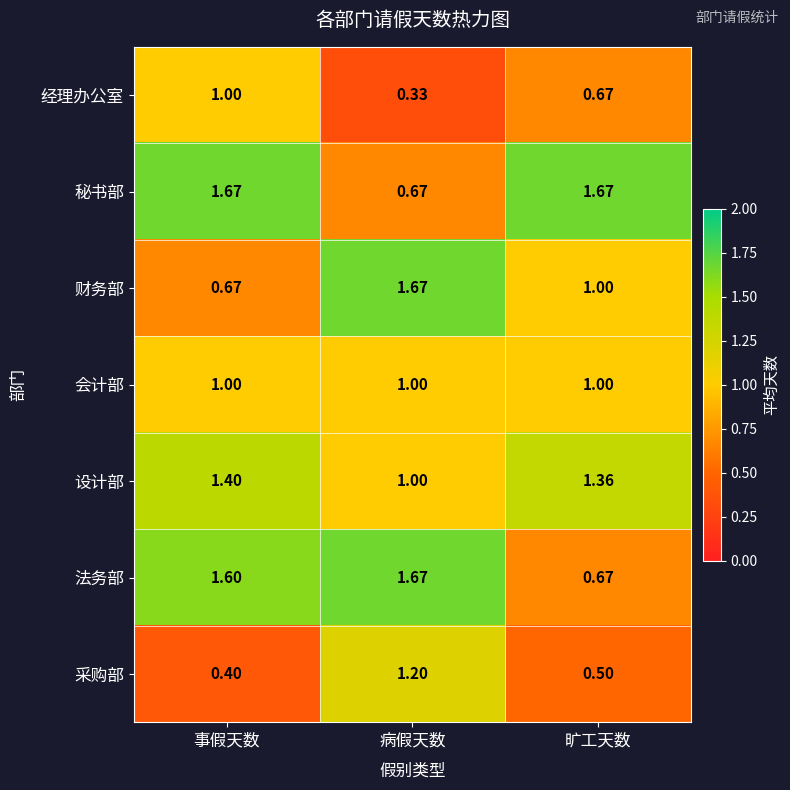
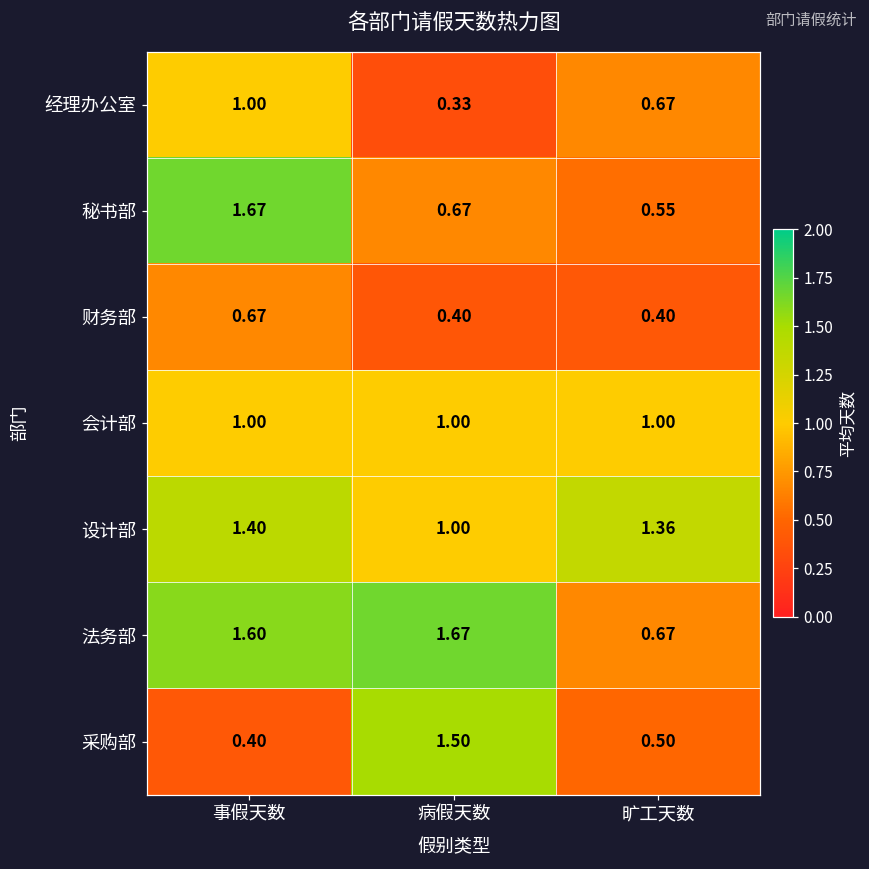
  {
    "经理办公室": {
      "事假天数": 1.00,
      "病假天数": 0.33,
      "旷工天数": 0.67
    },
    "秘书部": {
      "事假天数": 1.67,
      "病假天数": 0.67,
-     "旷工天数": 1.67
+     "旷工天数": 0.55
    },
    "财务部": {
      "事假天数": 0.67,
-     "病假天数": 1.67,
-     "旷工天数": 1.00
+     "病假天数": 0.40,
+     "旷工天数": 0.40
    },
    "会计部": {
      "事假天数": 1.00,
      "病假天数": 1.00,
      "旷工天数": 1.00
    },
    "设计部": {
      "事假天数": 1.40,
      "病假天数": 1.00,
      "旷工天数": 1.36
    },
    "法务部": {
      "事假天数": 1.60,
      "病假天数": 1.67,
      "旷工天数": 0.67
    },
    "采购部": {
      "事假天数": 0.40,
-     "病假天数": 1.20,
+     "病假天数": 1.50,
      "旷工天数": 0.50
    }
  }
